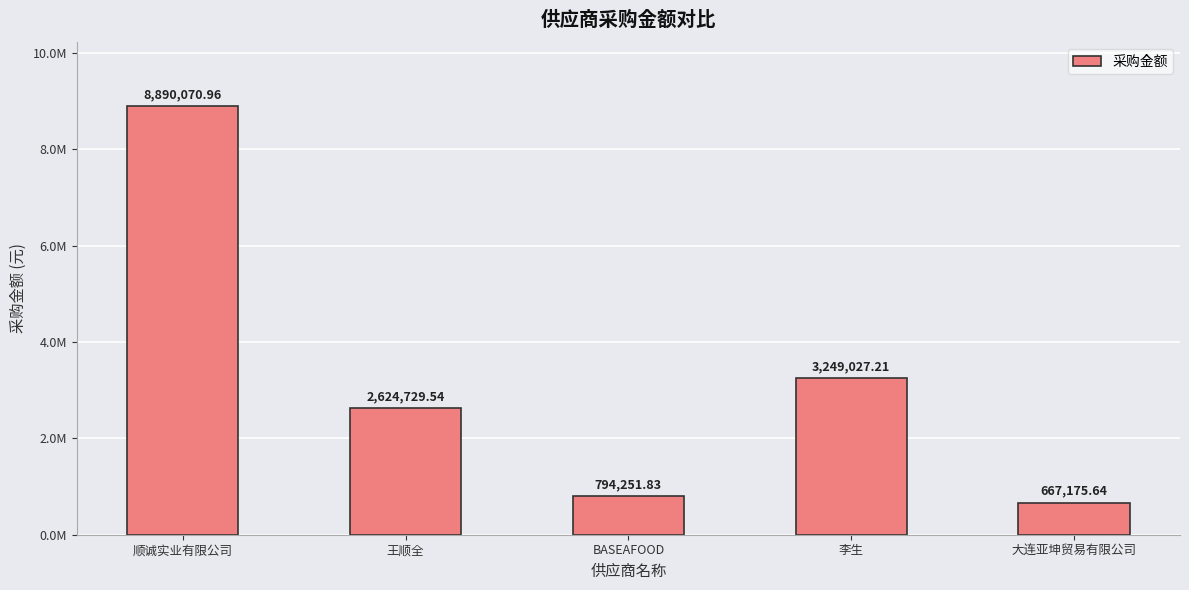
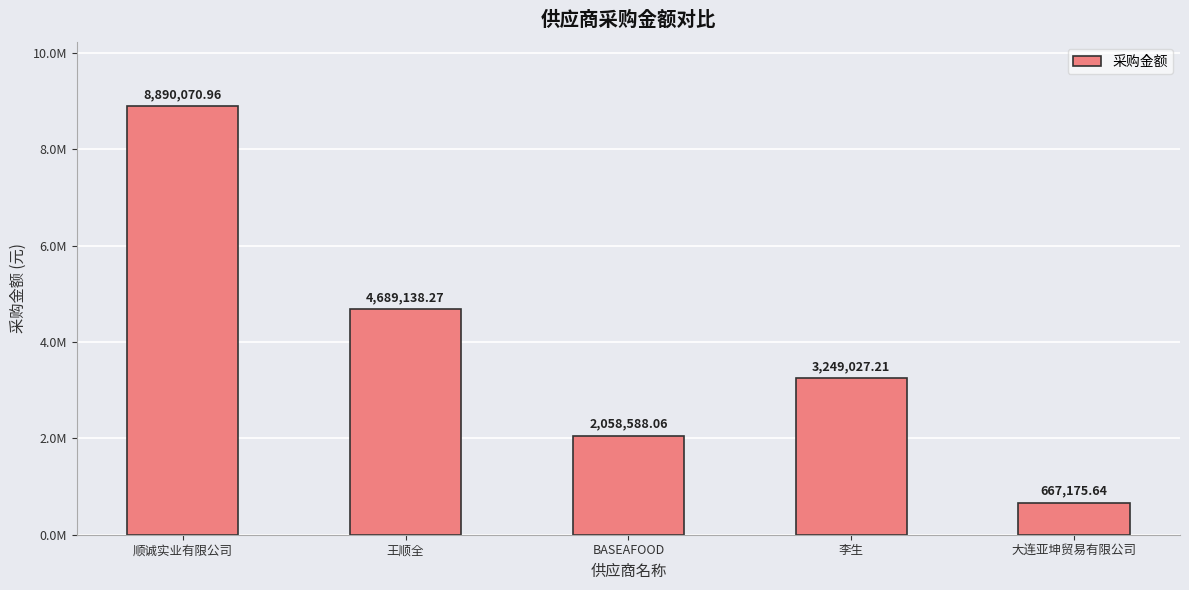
  {
    "顺诚实业有限公司": "8,890,070.96",
-   "王顺全": "2,624,729.54",
-   "BASEAFOOD": "794,251.83",
+   "王顺全": "4,689,138.27",
+   "BASEAFOOD": "2,058,588.06",
    "李生": "3,249,027.21",
    "大连亚坤贸易有限公司": "667,175.64"
  }
